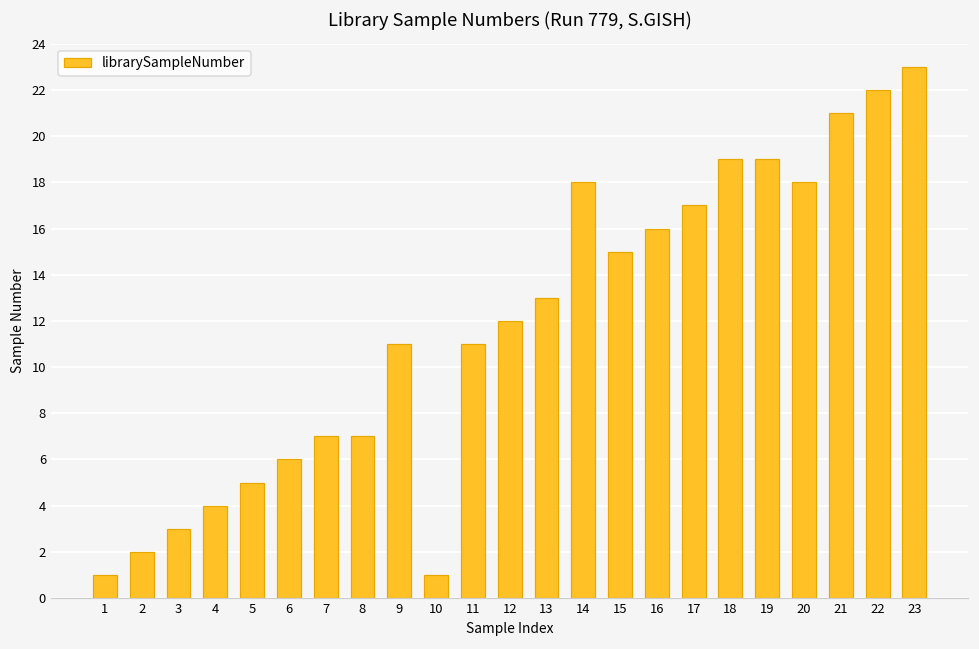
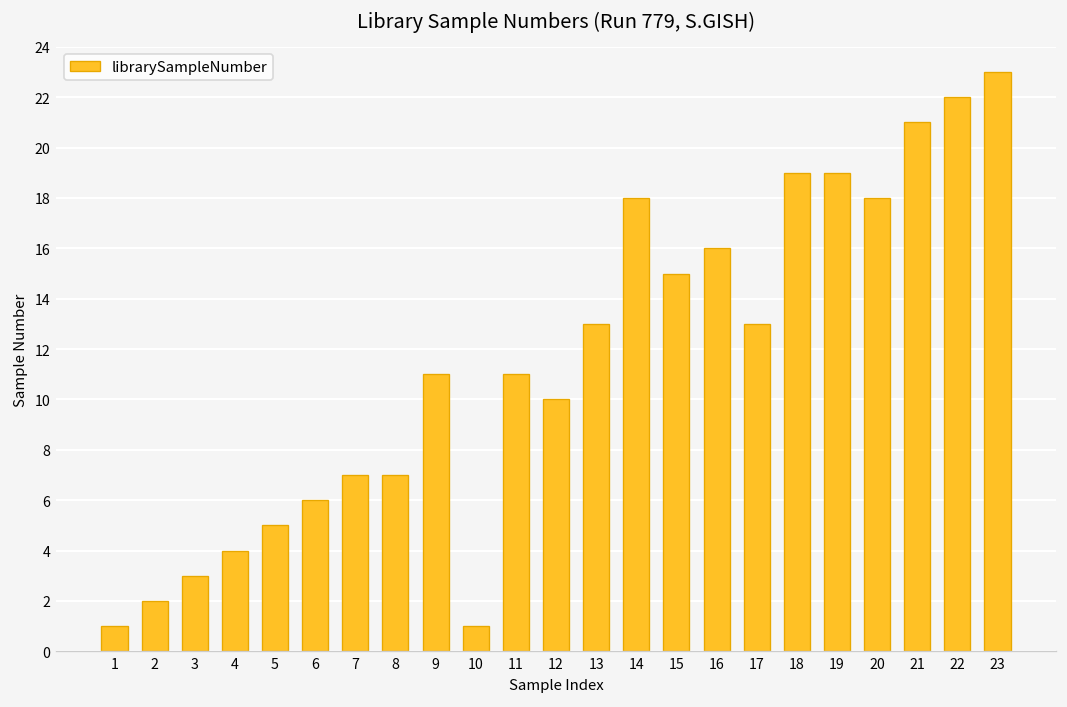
  {
    "1": 1,
    "2": 2,
    "3": 3,
    "4": 4,
    "5": 5,
    "6": 6,
    "7": 7,
    "8": 7,
    "9": 11,
    "10": 1,
    "11": 11,
-   "12": 12,
+   "12": 10,
    "13": 13,
    "14": 18,
    "15": 15,
    "16": 16,
-   "17": 17,
+   "17": 13,
    "18": 19,
    "19": 19,
    "20": 18,
    "21": 21,
    "22": 22,
    "23": 23
  }
